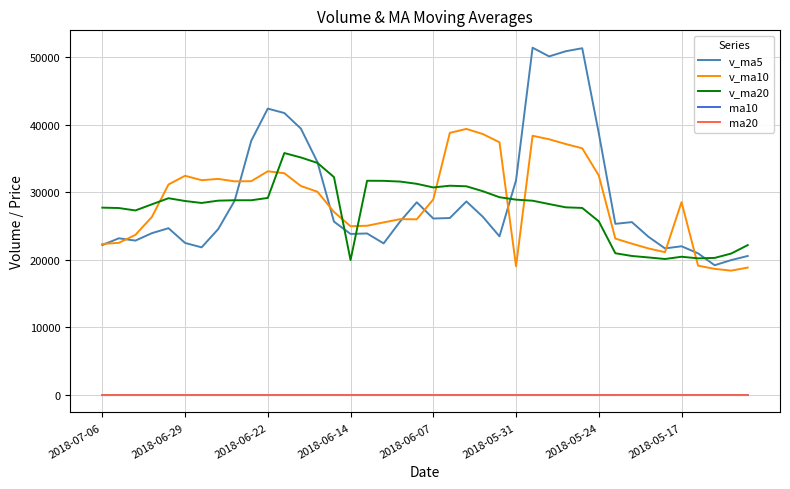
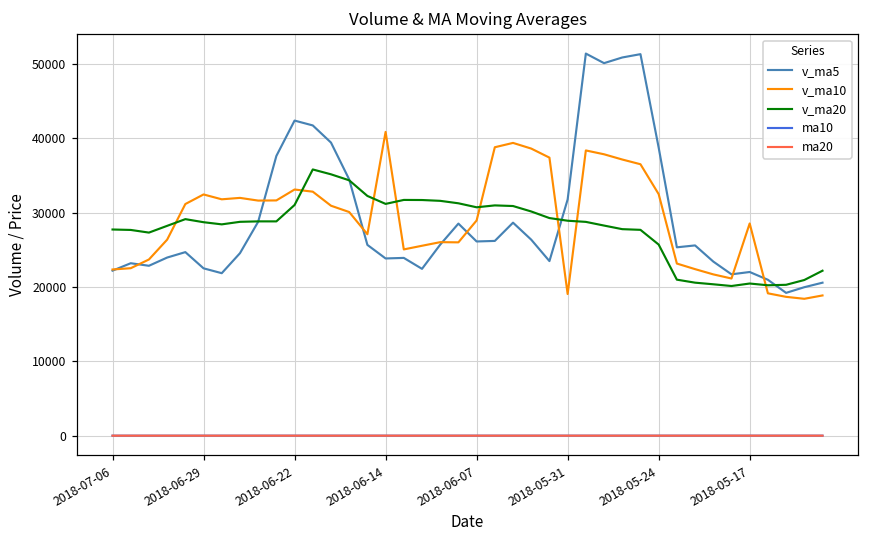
  {
    "v_ma5": {
      "2018-06-29": 23000,
      "2018-06-22": 42000,
      "2018-06-14": 24000,
      "2018-06-07": 26000,
      "2018-05-31": 32000,
      "2018-05-24": 39000,
      "2018-05-17": 22000
    },
    "v_ma10": {
      "2018-06-29": 32000,
      "2018-06-22": 33000,
-     "2018-06-14": 25000,
+     "2018-06-14": 41000,
      "2018-06-07": 29000,
      "2018-05-31": 19000,
      "2018-05-24": 32000,
      "2018-05-17": 29000
    },
    "v_ma20": {
      "2018-07-06": 28000,
      "2018-06-29": 29000,
-     "2018-06-22": 29000,
-     "2018-06-14": 20000,
+     "2018-06-22": 31000,
+     "2018-06-14": 31000,
      "2018-06-07": 31000,
      "2018-05-31": 29000,
      "2018-05-24": 26000,
      "2018-05-17": 20000
    },
    "ma20": {
      "2018-07-06": 0,
      "2018-06-29": 0,
      "2018-06-22": 0,
      "2018-06-14": 0,
      "2018-06-07": 0,
      "2018-05-31": 0,
      "2018-05-24": 0,
      "2018-05-17": 0
    }
  }
